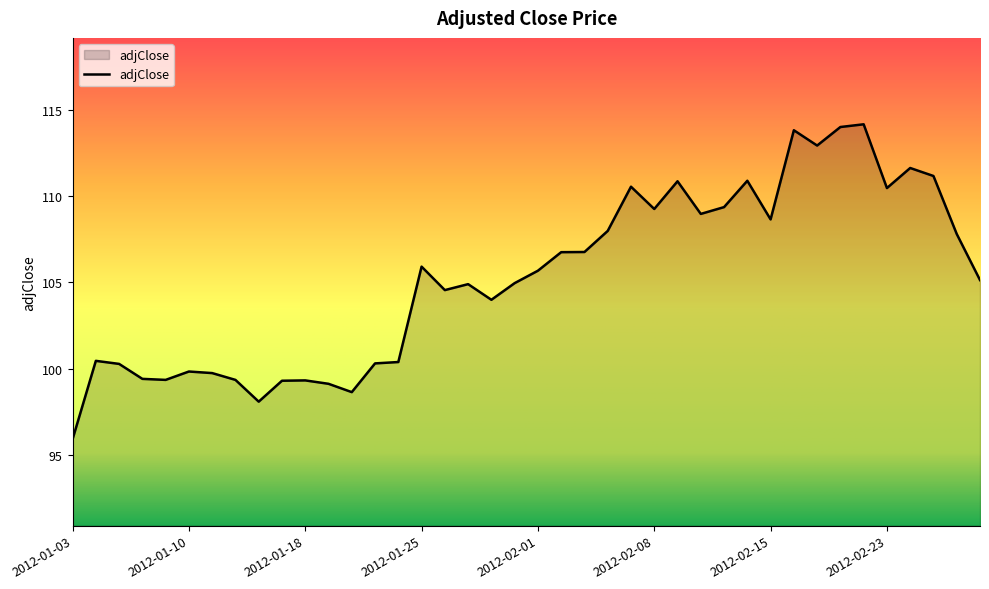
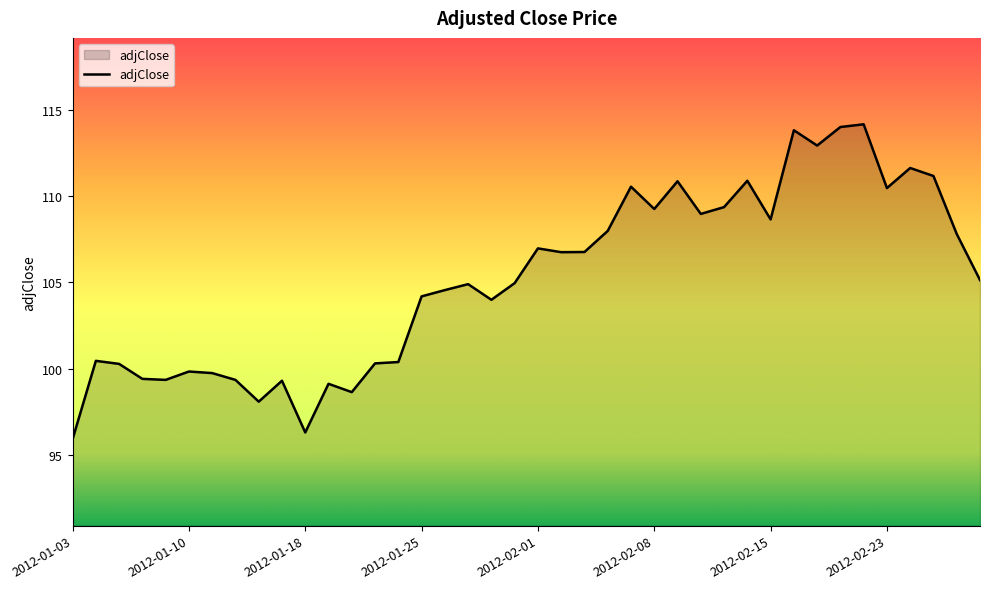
  {
    "2012-01-03": 95.9,
    "2012-01-10": 99.8,
-   "2012-01-18": 99.3,
-   "2012-01-25": 105.9,
-   "2012-02-01": 105.7,
+   "2012-01-18": 96.3,
+   "2012-01-25": 104.2,
+   "2012-02-01": 107.0,
    "2012-02-08": 109.3,
    "2012-02-15": 108.6,
    "2012-02-23": 110.5
  }
